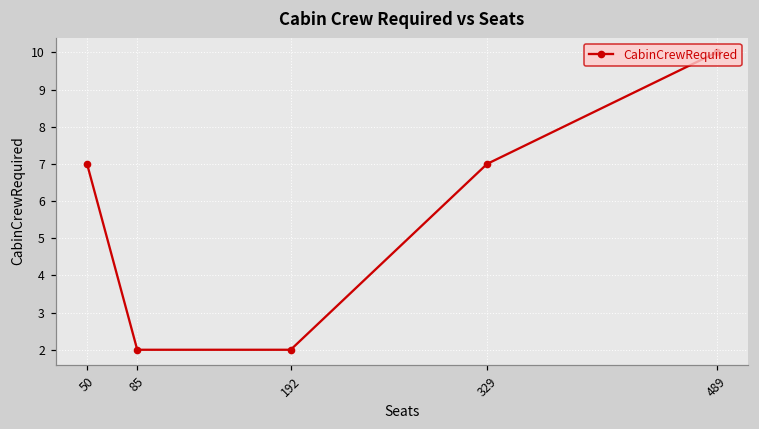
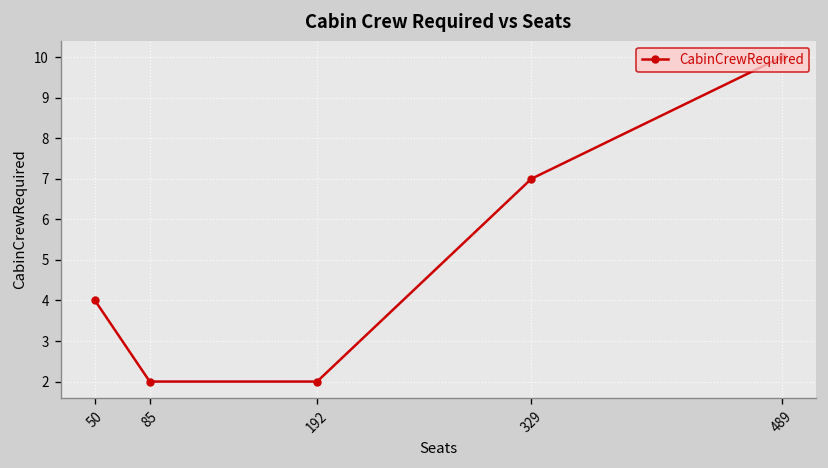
  {
-   "50": 7,
+   "50": 4,
    "85": 2,
    "192": 2,
    "329": 7
  }
